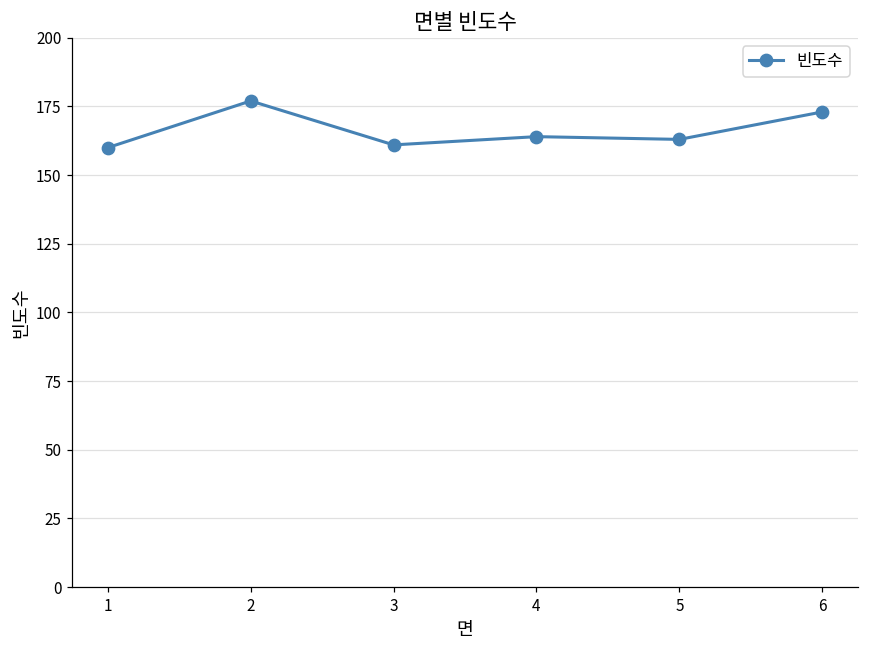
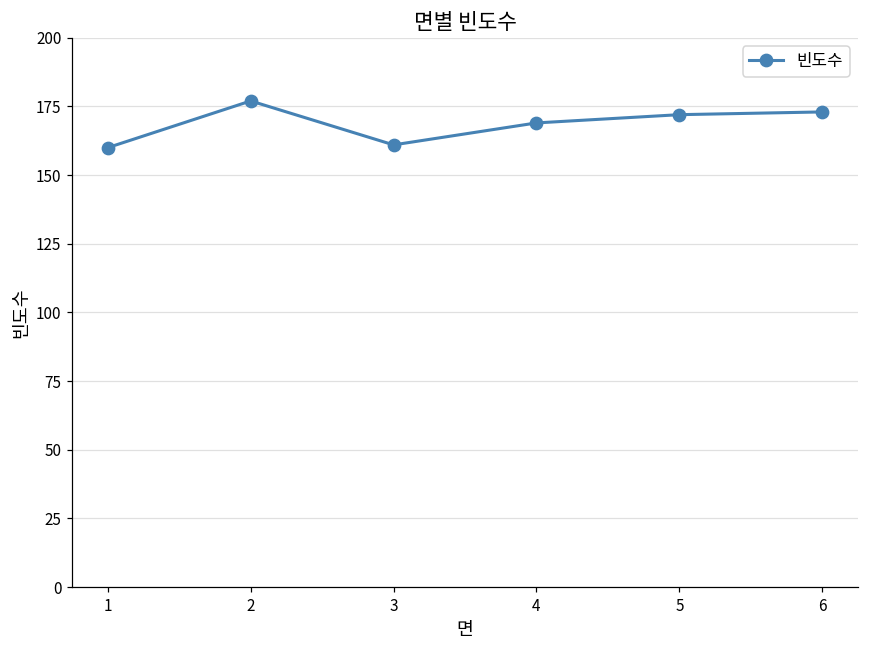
  {
    "1": 160,
    "2": 177,
    "3": 161,
-   "4": 164,
-   "5": 163,
+   "4": 169,
+   "5": 172,
    "6": 173
  }
